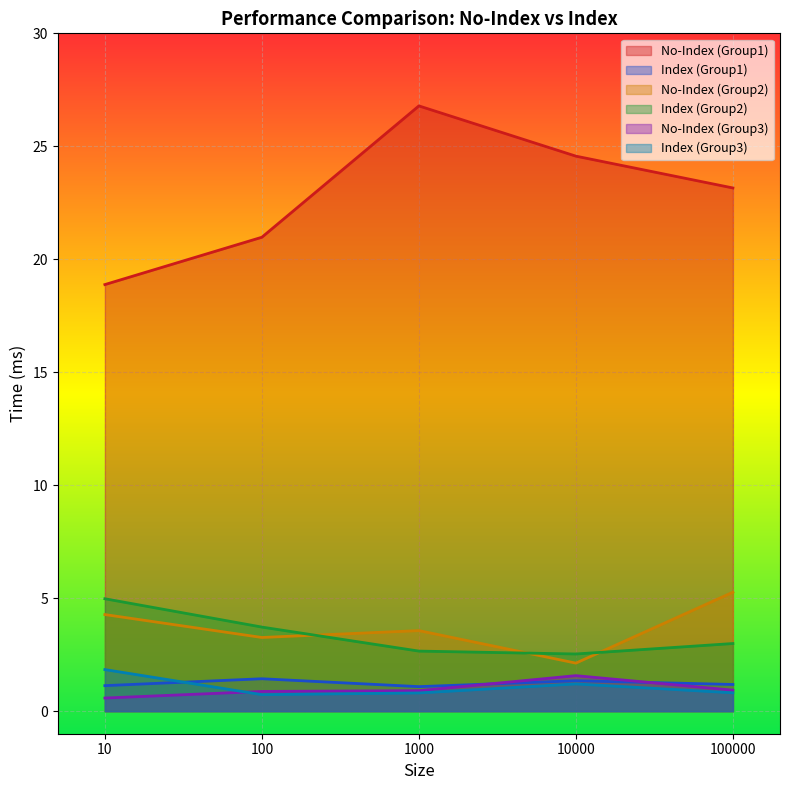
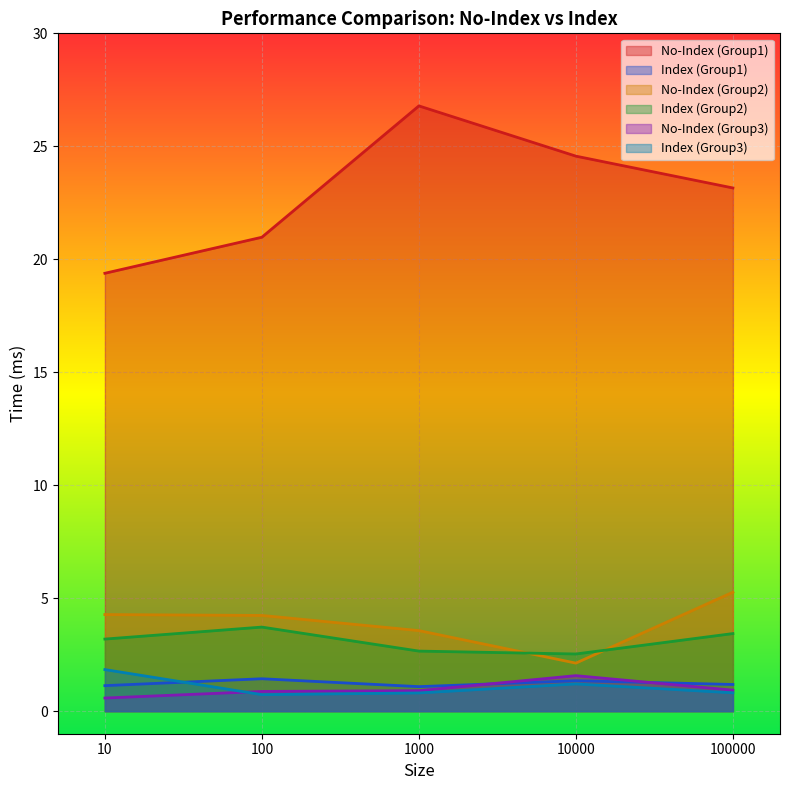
  {
    "No-Index (Group1)": {
-     "10": 18.9,
+     "10": 19.4,
      "100": 21.0,
      "1000": 26.8,
      "10000": 24.6,
      "100000": 23.2
    },
    "No-Index (Group2)": {
      "10": 4.3,
-     "100": 3.3,
+     "100": 4.2,
      "1000": 3.6,
      "10000": 2.1,
      "100000": 5.3
    },
    "Index (Group2)": {
-     "10": 5.0,
+     "10": 3.2,
      "100": 3.7,
      "1000": 2.7,
      "10000": 2.5,
-     "100000": 3.0
+     "100000": 3.4
    },
    "No-Index (Group3)": {
      "10": 0.6,
      "100": 0.9,
      "10000": 1.6,
      "100000": 0.9
    }
  }
